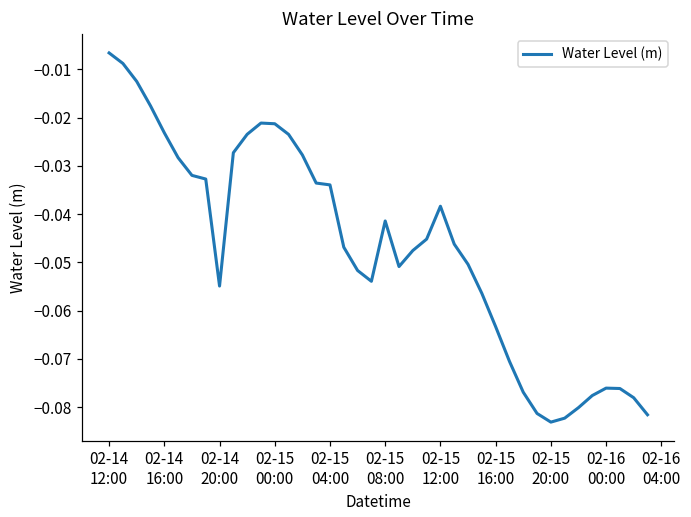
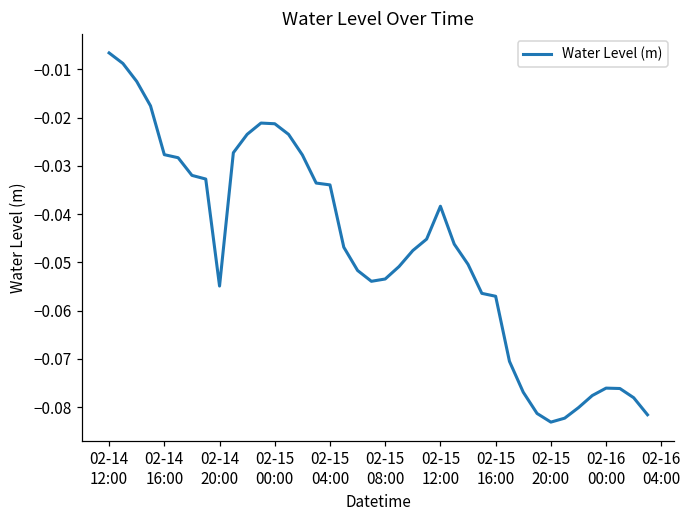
  {
    "02-14 12:00": -0.007,
-   "02-14 16:00": -0.023,
+   "02-14 16:00": -0.028,
    "02-14 20:00": -0.055,
    "02-15 00:00": -0.021,
    "02-15 04:00": -0.034,
-   "02-15 08:00": -0.041,
+   "02-15 08:00": -0.053,
    "02-15 12:00": -0.038,
-   "02-15 16:00": -0.063,
+   "02-15 16:00": -0.057,
    "02-15 20:00": -0.083,
    "02-16 00:00": -0.076
  }
